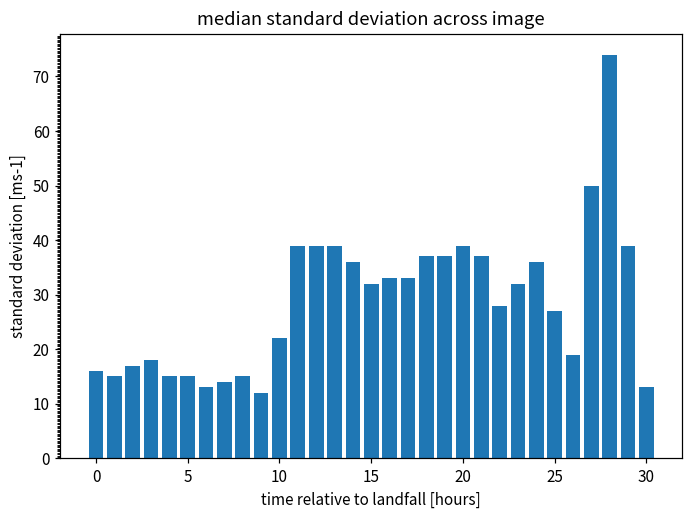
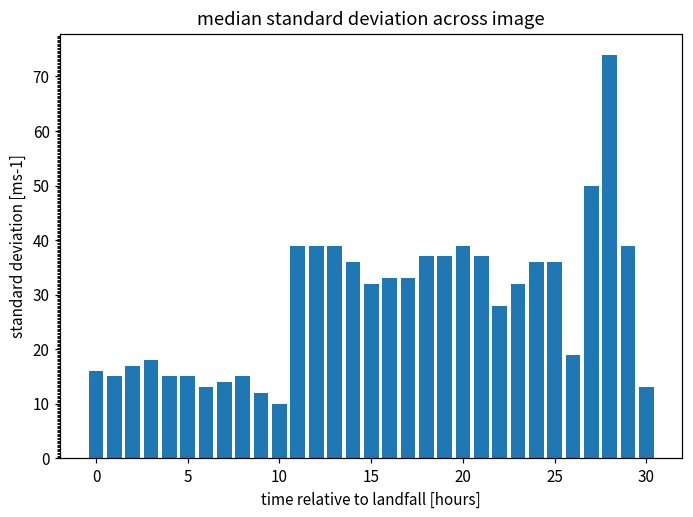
  {
    "0": 16,
    "5": 15,
-   "10": 22,
+   "10": 10,
    "15": 32,
    "20": 39,
-   "25": 27,
+   "25": 36,
    "30": 13
  }
